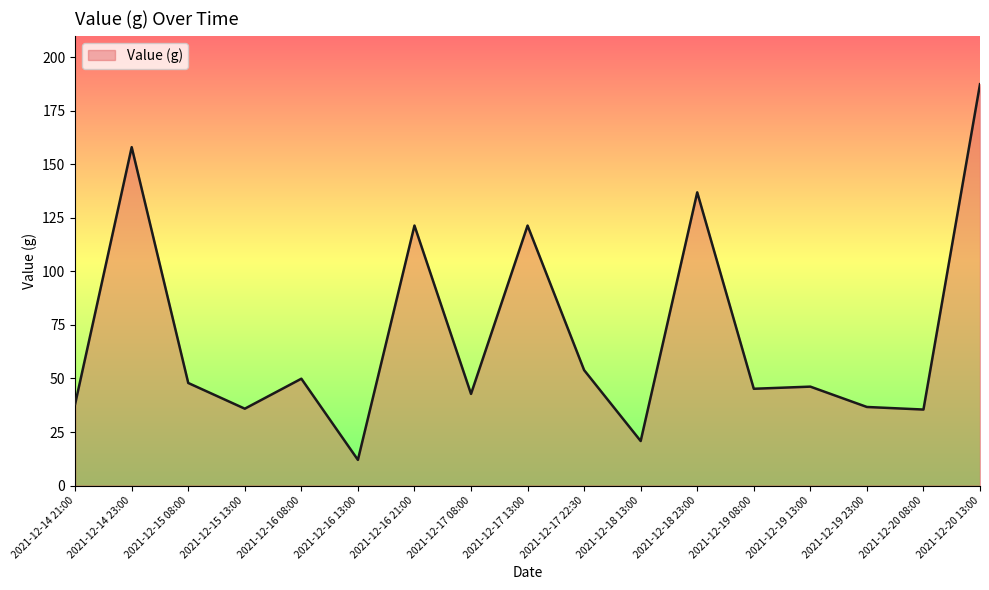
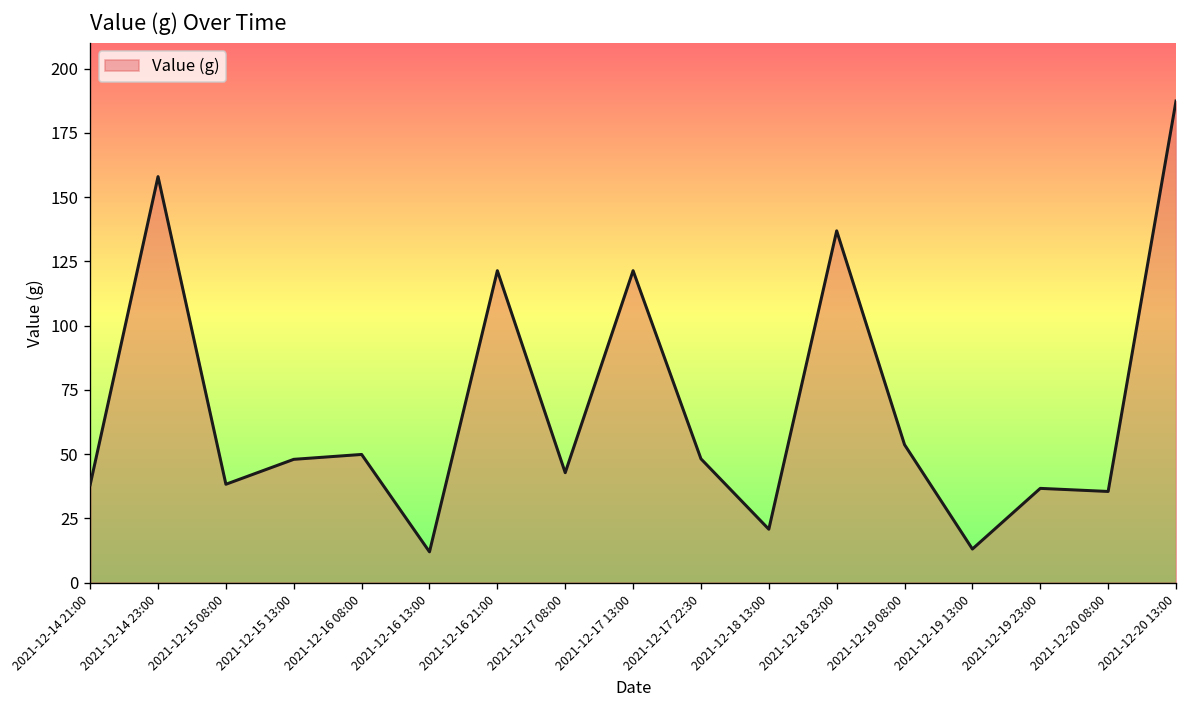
  {
    "2021-12-14 21:00": 38,
    "2021-12-14 23:00": 158,
-   "2021-12-15 08:00": 48,
-   "2021-12-15 13:00": 36,
+   "2021-12-15 08:00": 38,
+   "2021-12-15 13:00": 48,
    "2021-12-16 08:00": 50,
    "2021-12-16 13:00": 12,
    "2021-12-16 21:00": 121,
    "2021-12-17 08:00": 43,
    "2021-12-17 13:00": 121,
-   "2021-12-17 22:30": 54,
+   "2021-12-17 22:30": 48,
    "2021-12-18 13:00": 21,
    "2021-12-18 23:00": 137,
-   "2021-12-19 08:00": 45,
-   "2021-12-19 13:00": 46,
+   "2021-12-19 08:00": 54,
+   "2021-12-19 13:00": 13,
    "2021-12-19 23:00": 37,
    "2021-12-20 08:00": 36,
    "2021-12-20 13:00": 187
  }
